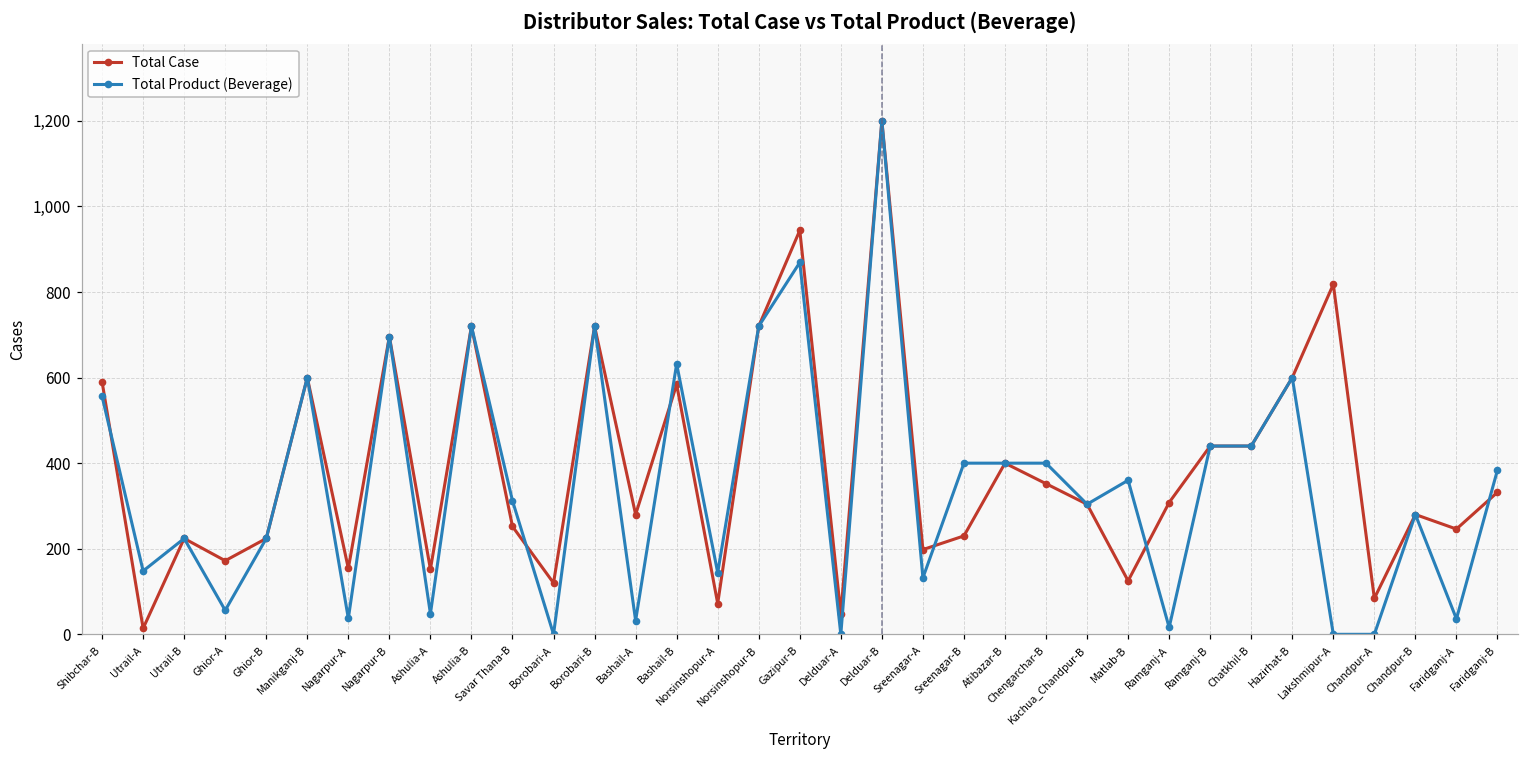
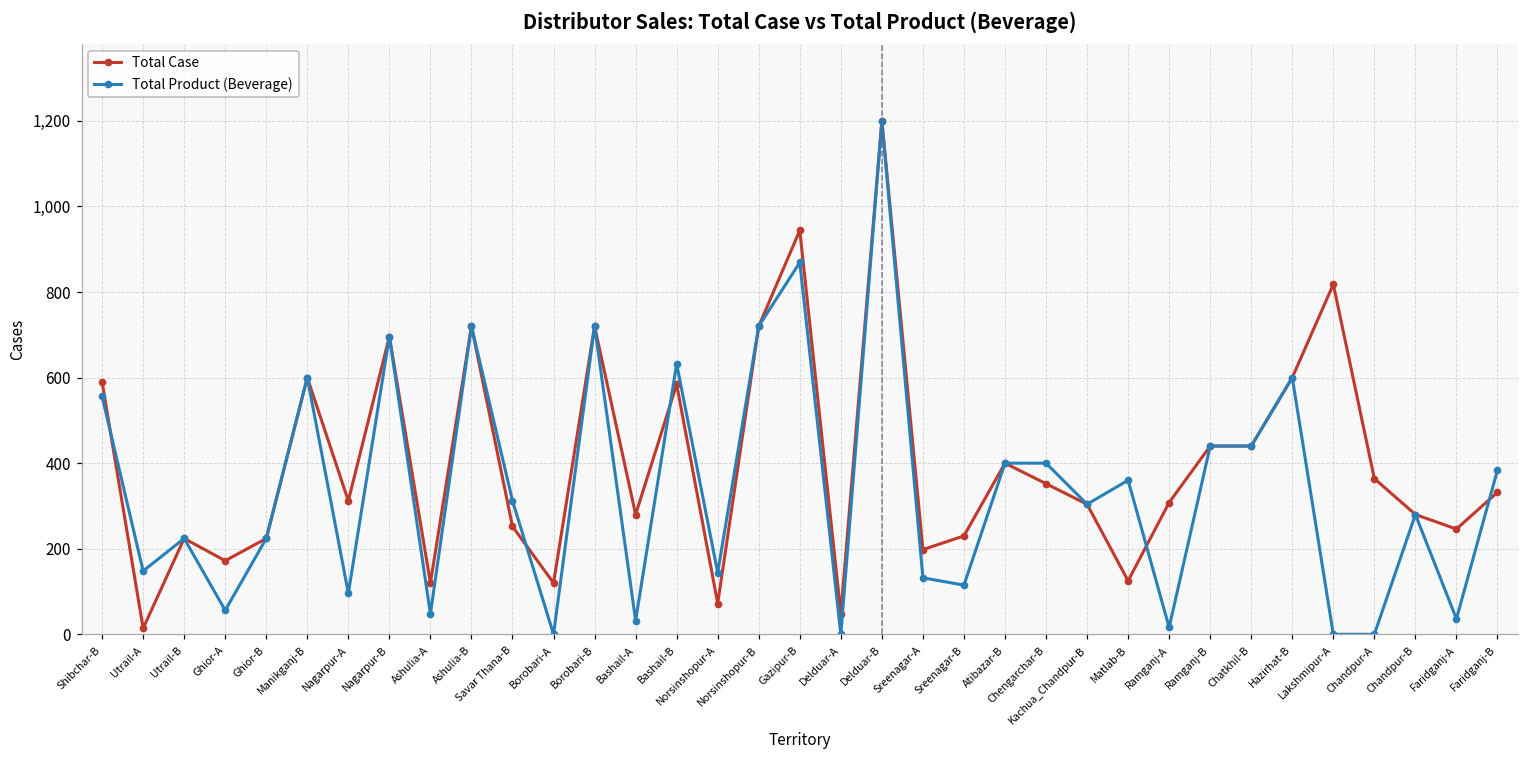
  {
    "Total Case": {
      "Shibchar-B": 590,
      "Utrail-A": 10,
      "Ghior-A": 170,
-     "Nagarpur-A": 150,
-     "Ashulia-A": 150,
+     "Nagarpur-A": 310,
+     "Ashulia-A": 120,
      "Savar Thana-B": 250,
      "Borobari-A": 120,
      "Bashail-A": 280,
      "Bashail-B": 580,
      "Norsinshopur-A": 70,
      "Gazipur-B": 940,
      "Delduar-A": 50,
      "Sreenagar-A": 200,
      "Sreenagar-B": 230,
      "Chengarchar-B": 350,
      "Matlab-B": 130,
      "Ramganj-A": 310,
      "Lakshmipur-A": 820,
-     "Chandpur-A": 80,
+     "Chandpur-A": 360,
      "Faridganj-A": 250,
      "Faridganj-B": 330
    },
    "Total Product (Beverage)": {
      "Shibchar-B": 560,
      "Utrail-A": 150,
      "Ghior-A": 60,
-     "Nagarpur-A": 40,
+     "Nagarpur-A": 100,
      "Ashulia-A": 50,
      "Savar Thana-B": 310,
      "Borobari-A": 0,
      "Bashail-A": 30,
      "Bashail-B": 630,
      "Norsinshopur-A": 140,
      "Gazipur-B": 870,
      "Delduar-A": 0,
      "Sreenagar-A": 130,
-     "Sreenagar-B": 400,
+     "Sreenagar-B": 120,
      "Chengarchar-B": 400,
      "Matlab-B": 360,
      "Ramganj-A": 20,
      "Lakshmipur-A": 0,
      "Chandpur-A": 0,
      "Faridganj-A": 40,
      "Faridganj-B": 380
    }
  }
